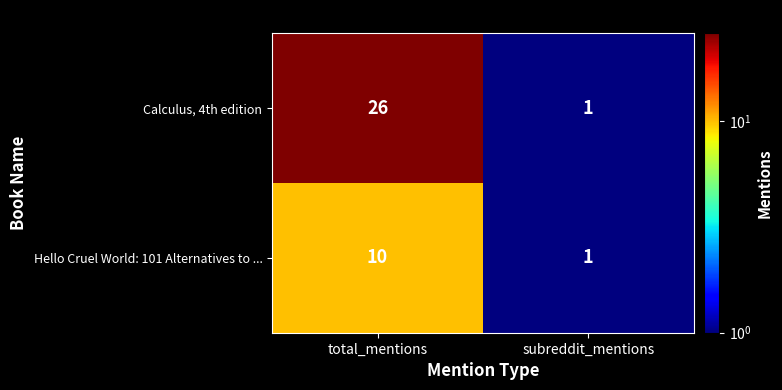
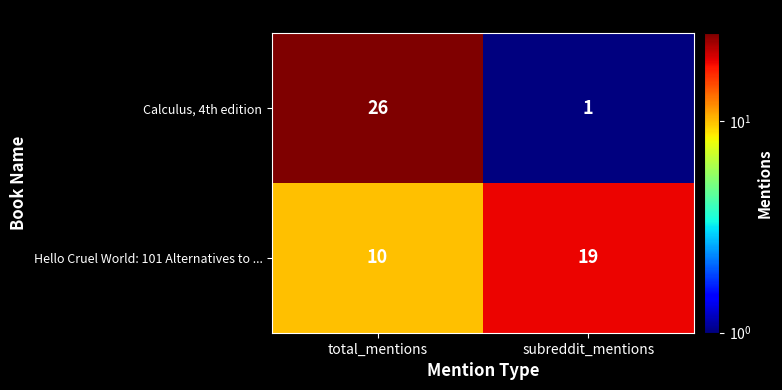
  {
    "Calculus, 4th edition": {
      "total_mentions": 26,
      "subreddit_mentions": 1
    },
    "Hello Cruel World: 101 Alternatives to ...": {
      "total_mentions": 10,
-     "subreddit_mentions": 1
+     "subreddit_mentions": 19
    }
  }
